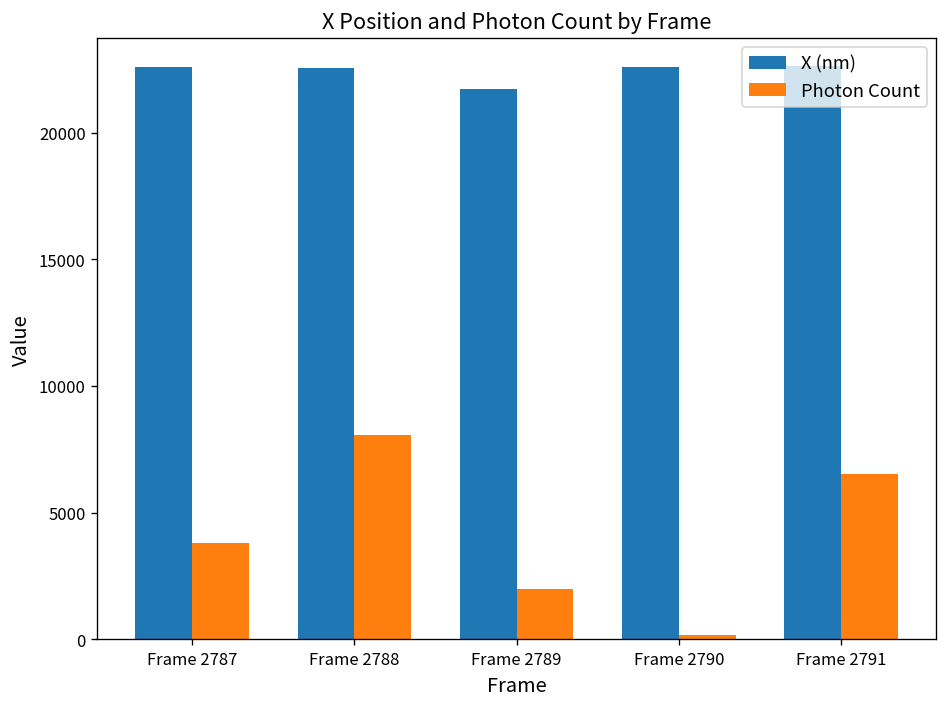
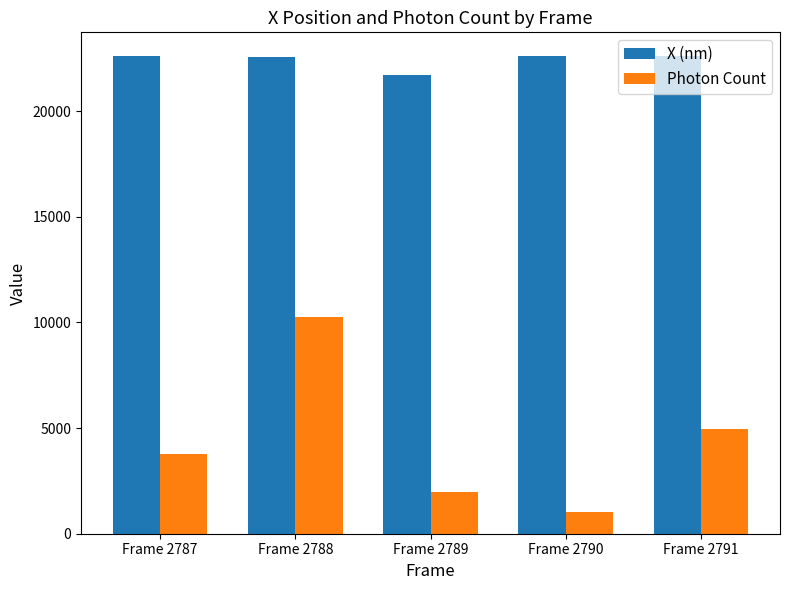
  {
    "X (nm)": {
      "Frame 2787": 22600,
      "Frame 2788": 22600,
      "Frame 2789": 21700,
      "Frame 2790": 22600
    },
    "Photon Count": {
      "Frame 2787": 3800,
-     "Frame 2788": 8100,
+     "Frame 2788": 10300,
      "Frame 2789": 2000,
-     "Frame 2790": 200,
-     "Frame 2791": 6500
+     "Frame 2790": 1000,
+     "Frame 2791": 5000
    }
  }
